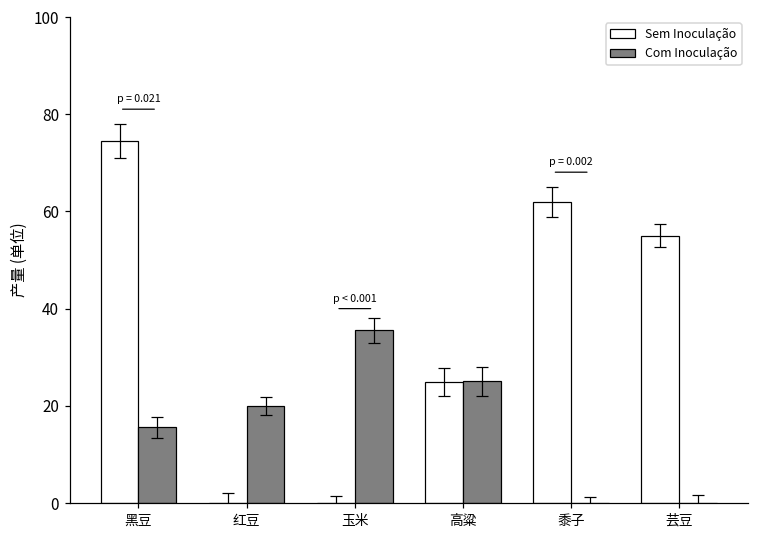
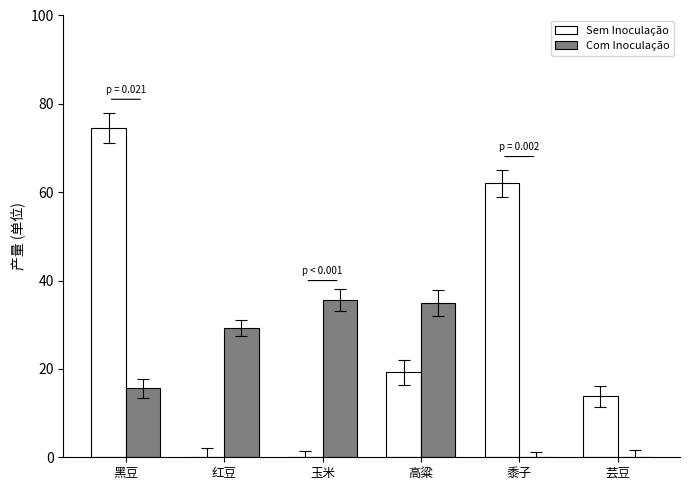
  {
    "Sem Inoculação": {
      "黑豆": 75,
      "红豆": 0,
      "玉米": 0,
-     "高粱": 25,
+     "高粱": 19,
      "黍子": 62,
-     "芸豆": 55
+     "芸豆": 14
    },
    "Com Inoculação": {
      "黑豆": 16,
-     "红豆": 20,
+     "红豆": 29,
      "玉米": 36,
-     "高粱": 25,
+     "高粱": 35,
      "黍子": 0,
      "芸豆": 0
    }
  }
